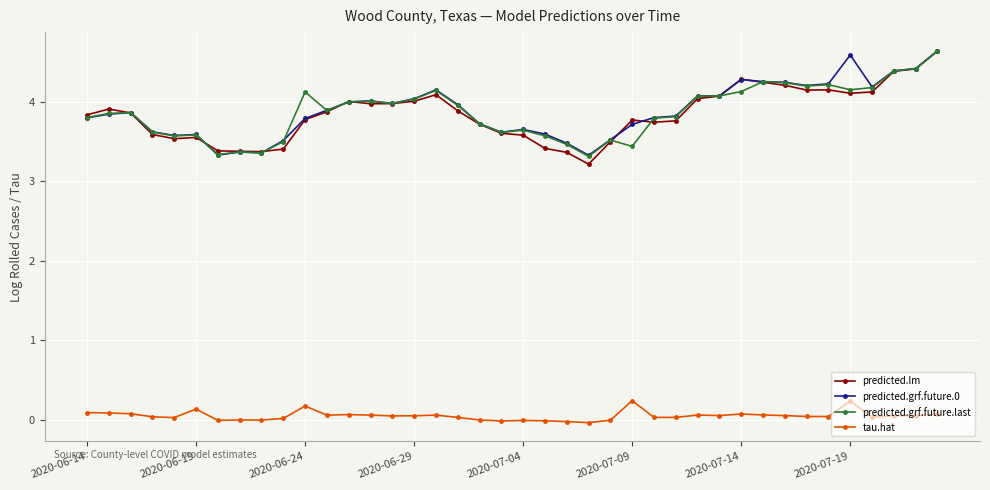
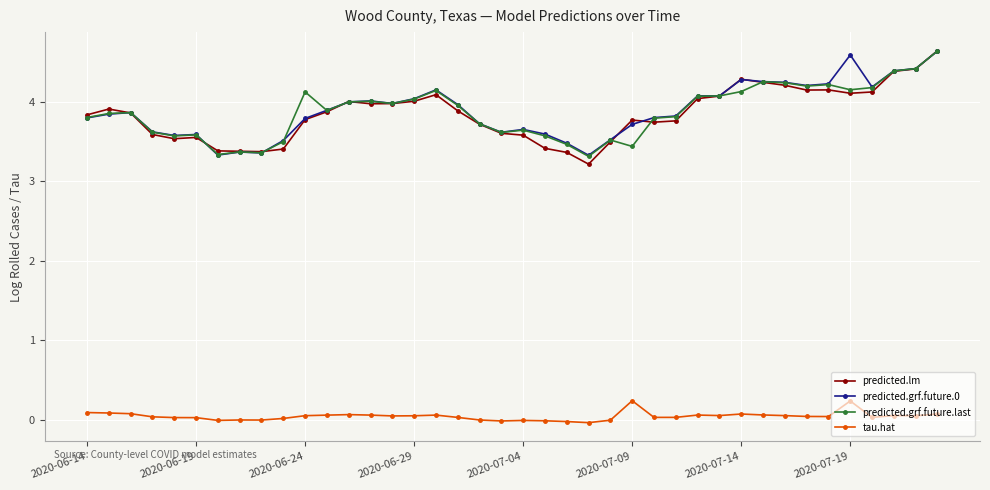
  {
    "predicted.lm": {
      "2020-06-14": 3.8,
      "2020-07-04": 3.6,
      "2020-07-09": 3.8,
      "2020-07-19": 4.1
    },
    "predicted.grf.future.0": {
      "2020-07-09": 3.7,
      "2020-07-19": 4.6
    },
    "predicted.grf.future.last": {
      "2020-06-24": 4.1,
      "2020-07-09": 3.4,
      "2020-07-14": 4.1,
      "2020-07-19": 4.2
    },
    "tau.hat": {
      "2020-06-14": 0.1,
-     "2020-06-19": 0.1,
-     "2020-06-24": 0.2,
+     "2020-06-19": 0.0,
+     "2020-06-24": 0.0,
      "2020-06-29": 0.0,
      "2020-07-04": 0.0,
      "2020-07-09": 0.2,
      "2020-07-14": 0.1
    }
  }
